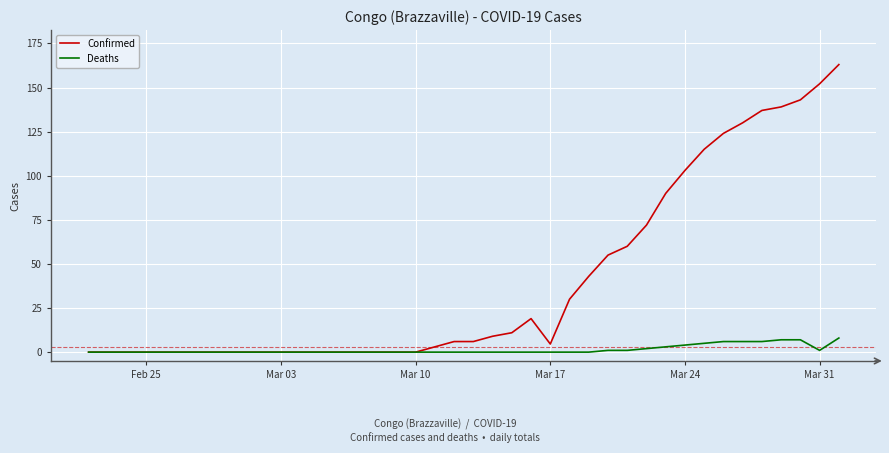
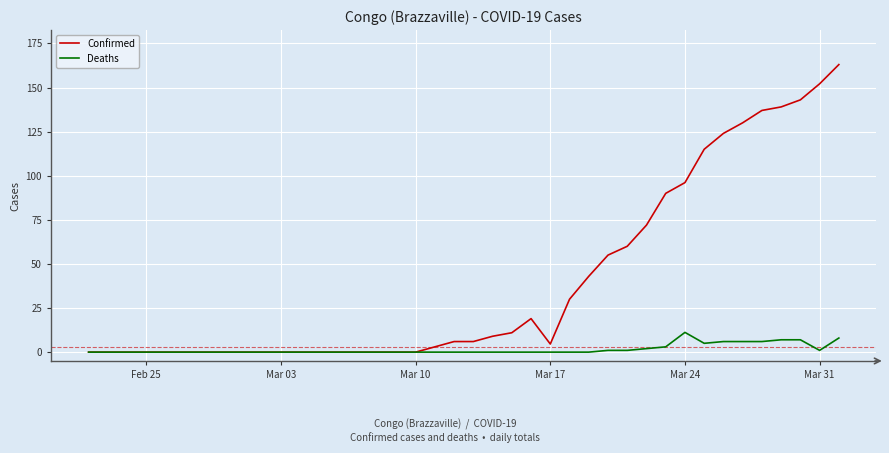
  {
    "Confirmed": {
      "Mar 17": 5,
-     "Mar 24": 103,
+     "Mar 24": 96,
      "Mar 31": 152
    },
    "Deaths": {
      "Mar 17": 0,
-     "Mar 24": 4,
+     "Mar 24": 11,
      "Mar 31": 1
    }
  }
